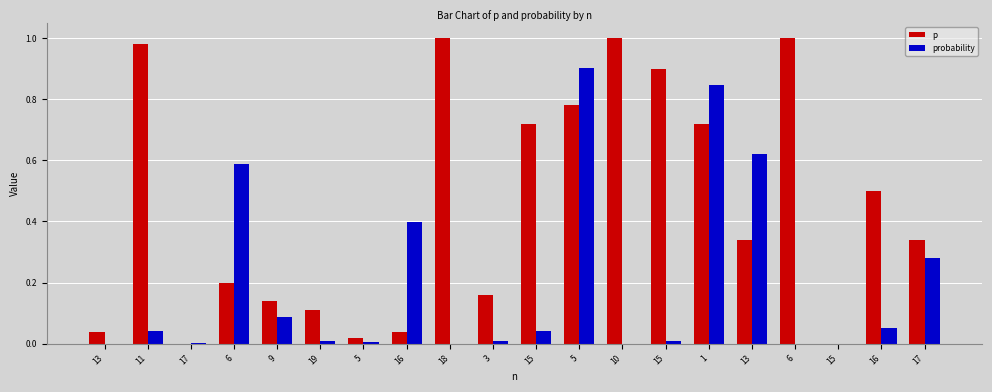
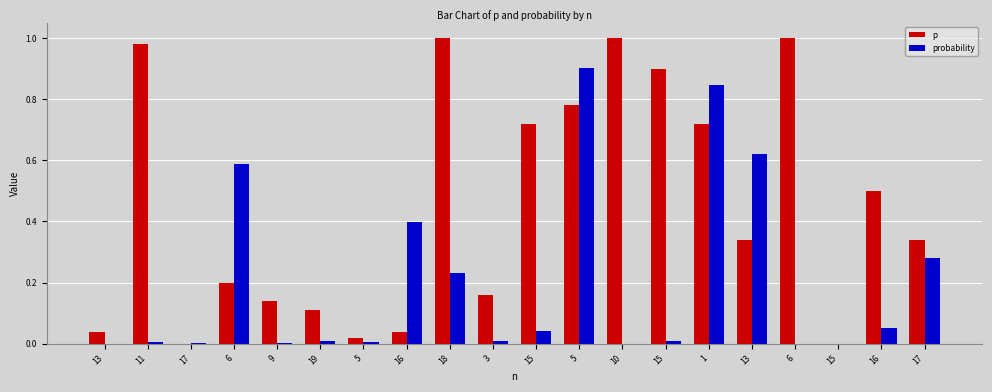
  {
    "p": {
      "11": 0.98,
      "9": 0.14,
      "19": 0.11,
      "18": 1.00,
      "3": 0.16,
      "10": 1.00,
      "1": 0.72
    },
    "probability": {
-     "11": 0.04,
-     "9": 0.09,
+     "11": 0.01,
+     "9": 0.00,
      "19": 0.01,
-     "18": 0.00,
+     "18": 0.23,
      "3": 0.01,
      "1": 0.85
    }
  }
